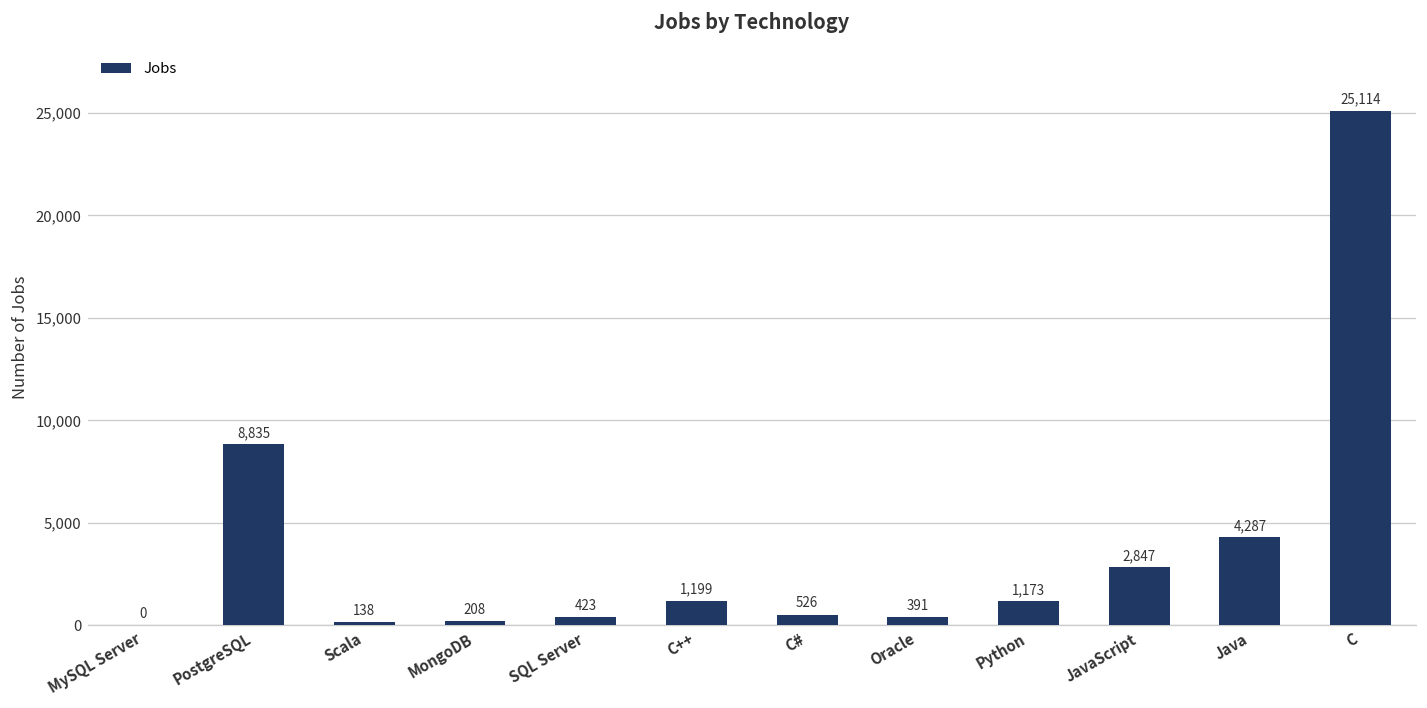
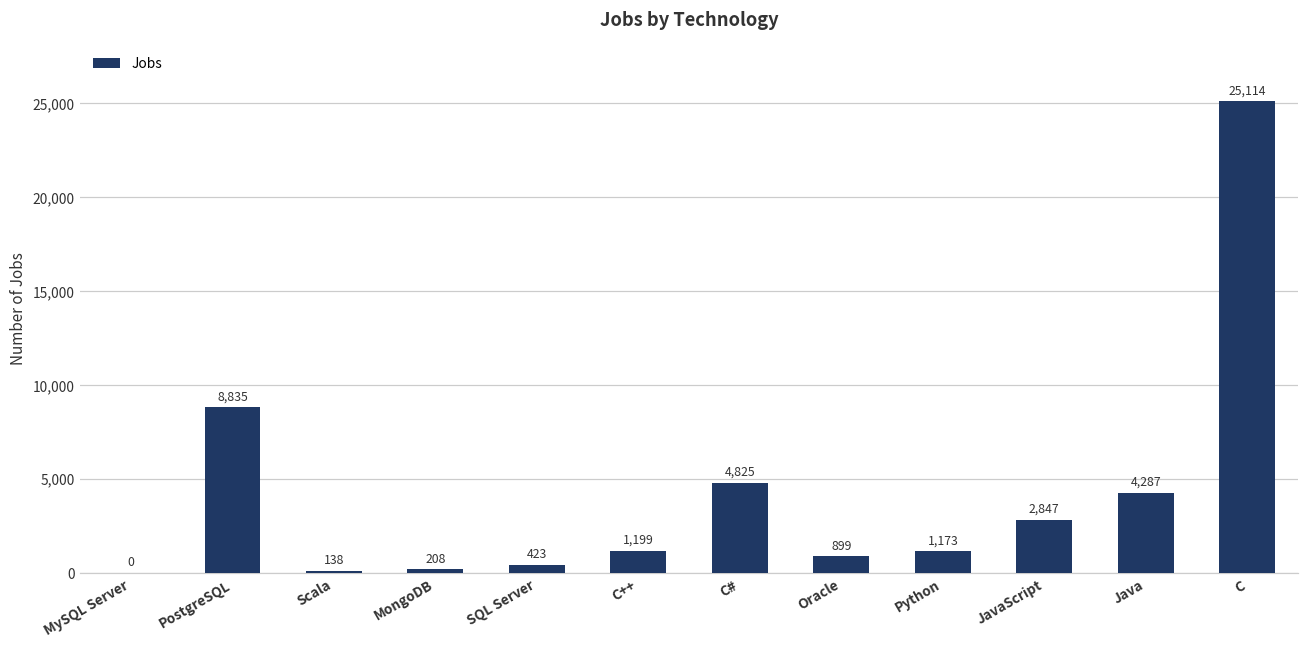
  {
    "MySQL Server": "0",
    "PostgreSQL": "8,835",
    "Scala": "138",
    "MongoDB": "208",
    "SQL Server": "423",
    "C++": "1,199",
-   "C#": "526",
-   "Oracle": "391",
+   "C#": "4,825",
+   "Oracle": "899",
    "Python": "1,173",
    "JavaScript": "2,847",
    "Java": "4,287",
    "C": "25,114"
  }
